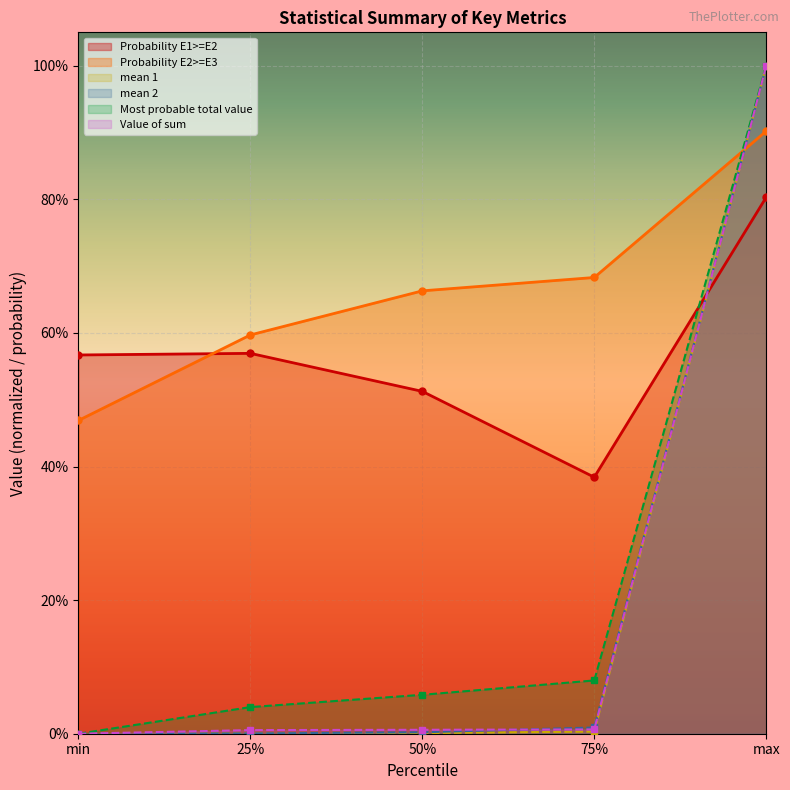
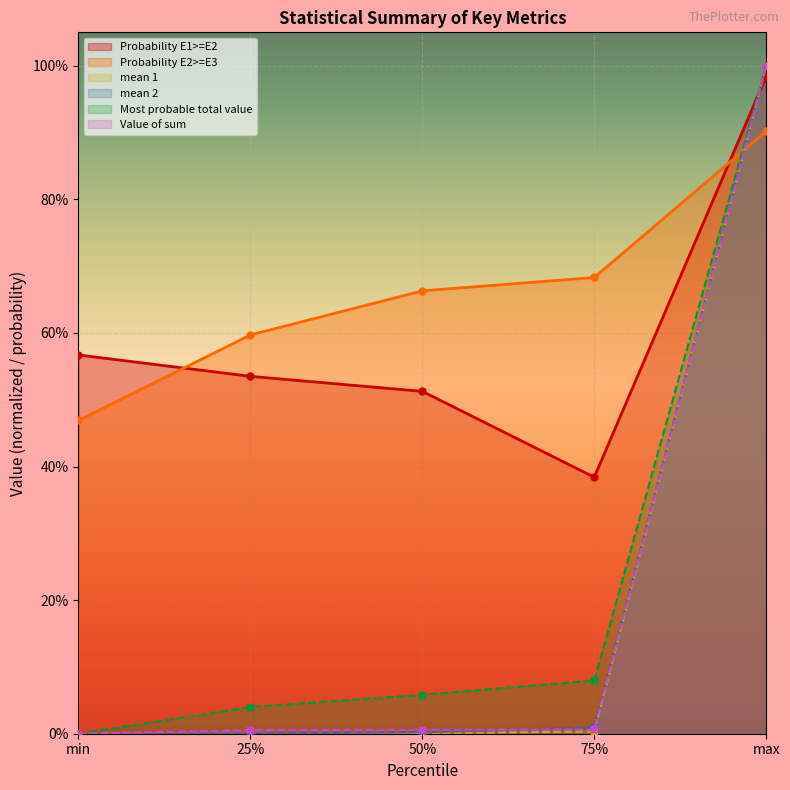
  {
    "Probability E1>=E2": {
      "min": "57%",
-     "25%": "57%",
+     "25%": "53%",
      "50%": "51%",
      "75%": "38%",
-     "max": "80%"
+     "max": "98%"
    },
    "Value of sum": {
      "25%": "1%"
    }
  }
